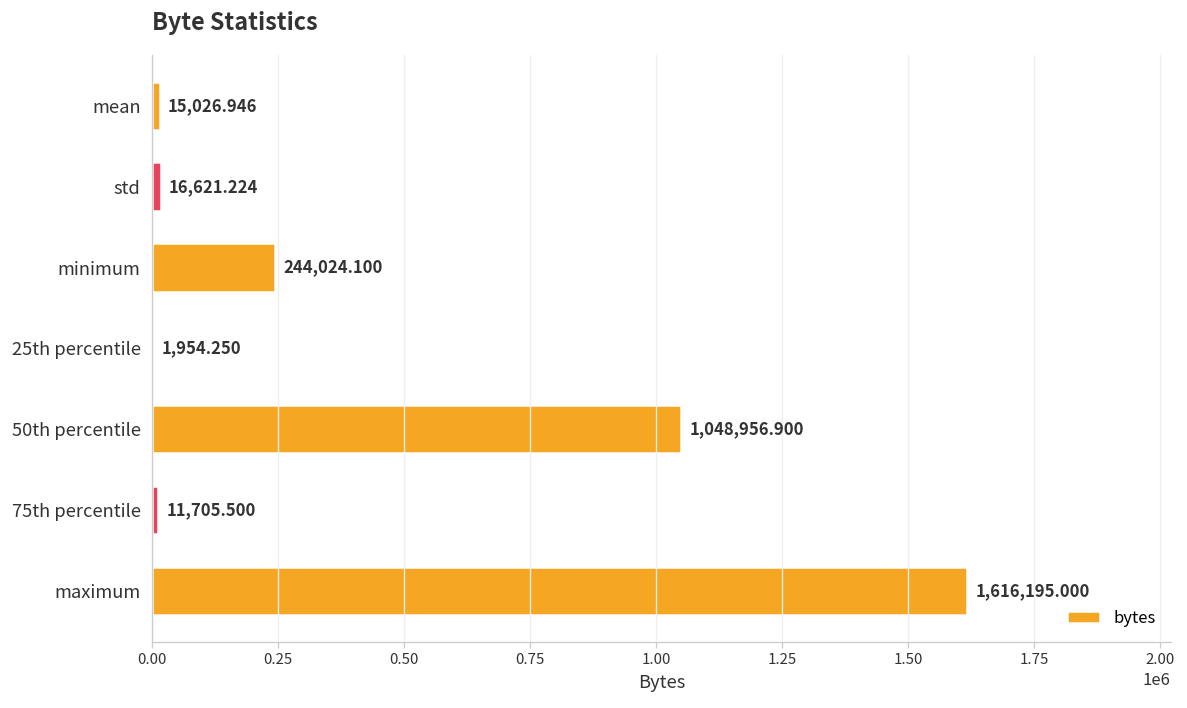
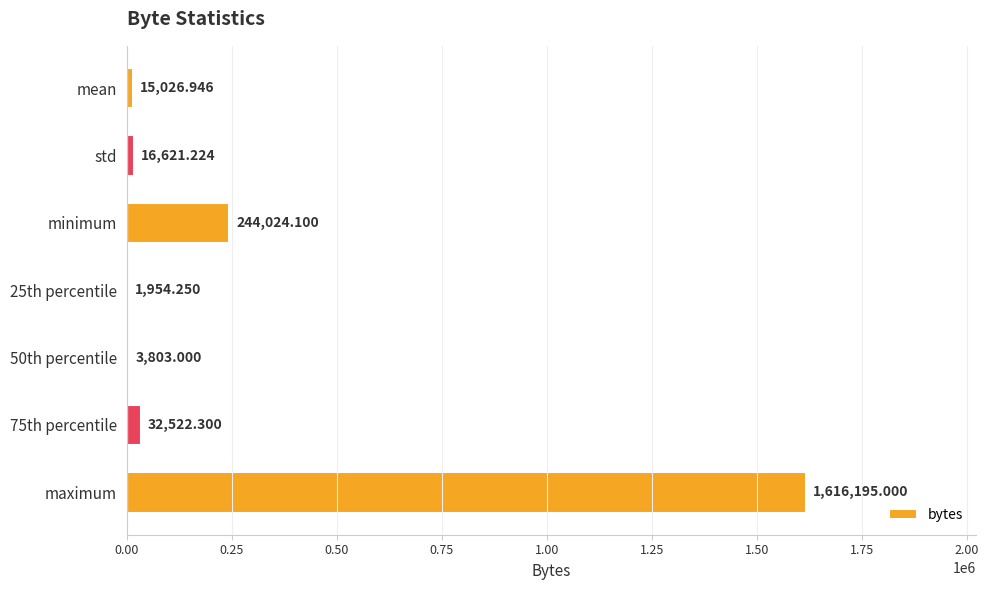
  {
    "mean": "15,026.946",
    "std": "16,621.224",
    "minimum": "244,024.100",
    "25th percentile": "1,954.250",
-   "50th percentile": "1,048,956.900",
-   "75th percentile": "11,705.500",
+   "50th percentile": "3,803.000",
+   "75th percentile": "32,522.300",
    "maximum": "1,616,195.000"
  }
